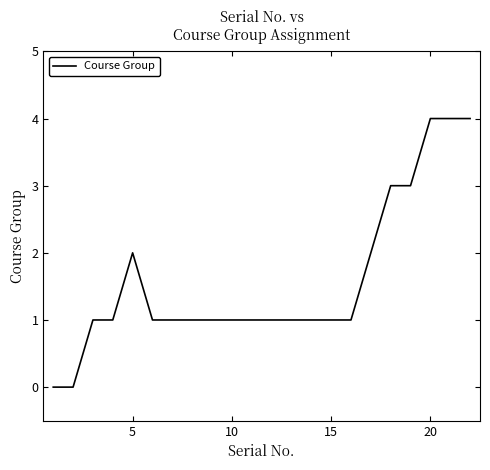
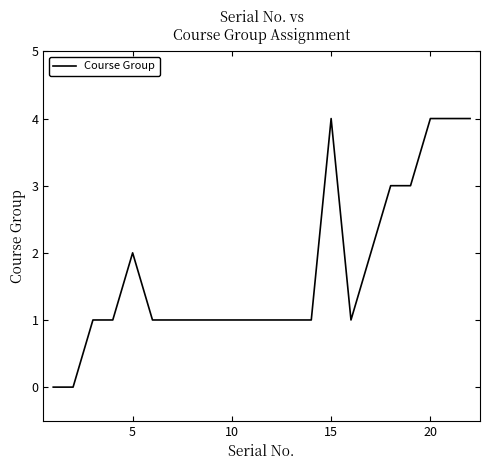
  {
    "5": 2,
    "10": 1,
-   "15": 1,
+   "15": 4,
    "20": 4
  }
